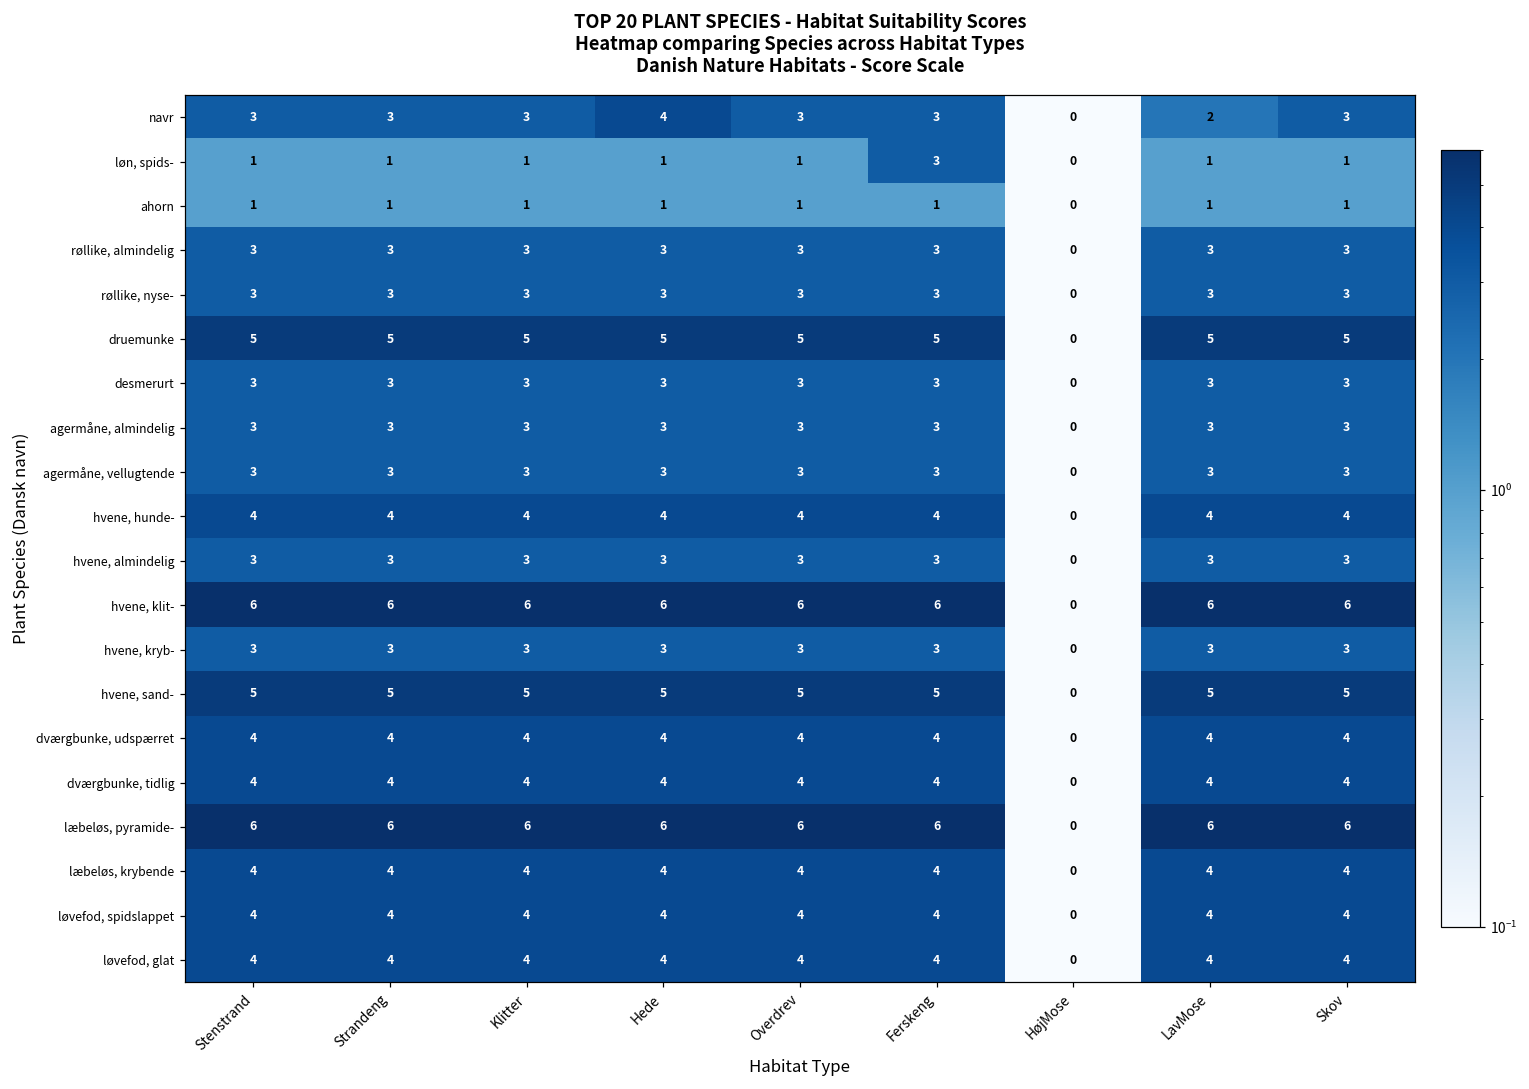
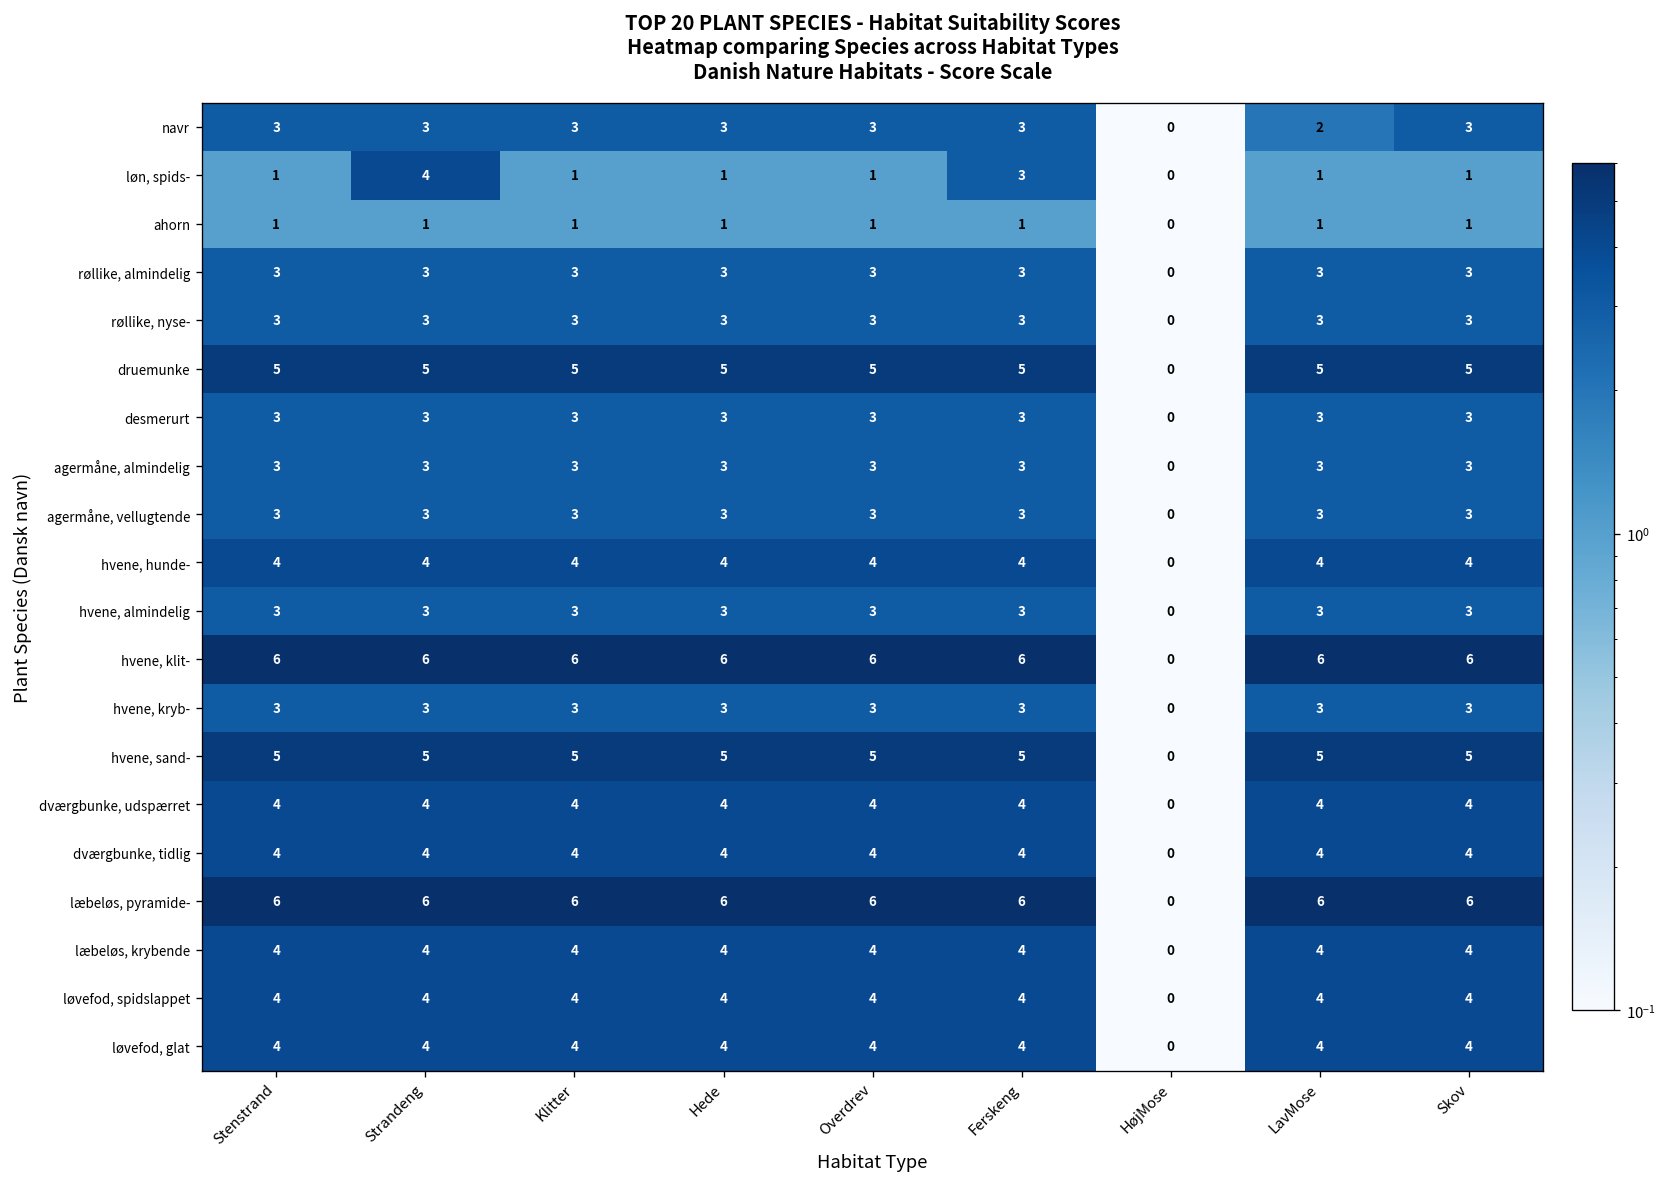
  {
    "navr": {
      "Stenstrand": 3,
      "Strandeng": 3,
      "Klitter": 3,
-     "Hede": 4,
+     "Hede": 3,
      "Overdrev": 3,
      "Ferskeng": 3,
      "HøjMose": 0,
      "LavMose": 2,
      "Skov": 3
    },
    "løn, spids-": {
      "Stenstrand": 1,
-     "Strandeng": 1,
+     "Strandeng": 4,
      "Klitter": 1,
      "Hede": 1,
      "Overdrev": 1,
      "Ferskeng": 3,
      "HøjMose": 0,
      "LavMose": 1,
      "Skov": 1
    },
    "ahorn": {
      "Stenstrand": 1,
      "Strandeng": 1,
      "Klitter": 1,
      "Hede": 1,
      "Overdrev": 1,
      "Ferskeng": 1,
      "HøjMose": 0,
      "LavMose": 1,
      "Skov": 1
    },
    "røllike, almindelig": {
      "Stenstrand": 3,
      "Strandeng": 3,
      "Klitter": 3,
      "Hede": 3,
      "Overdrev": 3,
      "Ferskeng": 3,
      "HøjMose": 0,
      "LavMose": 3,
      "Skov": 3
    },
    "røllike, nyse-": {
      "Stenstrand": 3,
      "Strandeng": 3,
      "Klitter": 3,
      "Hede": 3,
      "Overdrev": 3,
      "Ferskeng": 3,
      "HøjMose": 0,
      "LavMose": 3,
      "Skov": 3
    },
    "druemunke": {
      "Stenstrand": 5,
      "Strandeng": 5,
      "Klitter": 5,
      "Hede": 5,
      "Overdrev": 5,
      "Ferskeng": 5,
      "HøjMose": 0,
      "LavMose": 5,
      "Skov": 5
    },
    "desmerurt": {
      "Stenstrand": 3,
      "Strandeng": 3,
      "Klitter": 3,
      "Hede": 3,
      "Overdrev": 3,
      "Ferskeng": 3,
      "HøjMose": 0,
      "LavMose": 3,
      "Skov": 3
    },
    "agermåne, almindelig": {
      "Stenstrand": 3,
      "Strandeng": 3,
      "Klitter": 3,
      "Hede": 3,
      "Overdrev": 3,
      "Ferskeng": 3,
      "HøjMose": 0,
      "LavMose": 3,
      "Skov": 3
    },
    "agermåne, vellugtende": {
      "Stenstrand": 3,
      "Strandeng": 3,
      "Klitter": 3,
      "Hede": 3,
      "Overdrev": 3,
      "Ferskeng": 3,
      "HøjMose": 0,
      "LavMose": 3,
      "Skov": 3
    },
    "hvene, hunde-": {
      "Stenstrand": 4,
      "Strandeng": 4,
      "Klitter": 4,
      "Hede": 4,
      "Overdrev": 4,
      "Ferskeng": 4,
      "HøjMose": 0,
      "LavMose": 4,
      "Skov": 4
    },
    "hvene, almindelig": {
      "Stenstrand": 3,
      "Strandeng": 3,
      "Klitter": 3,
      "Hede": 3,
      "Overdrev": 3,
      "Ferskeng": 3,
      "HøjMose": 0,
      "LavMose": 3,
      "Skov": 3
    },
    "hvene, klit-": {
      "Stenstrand": 6,
      "Strandeng": 6,
      "Klitter": 6,
      "Hede": 6,
      "Overdrev": 6,
      "Ferskeng": 6,
      "HøjMose": 0,
      "LavMose": 6,
      "Skov": 6
    },
    "hvene, kryb-": {
      "Stenstrand": 3,
      "Strandeng": 3,
      "Klitter": 3,
      "Hede": 3,
      "Overdrev": 3,
      "Ferskeng": 3,
      "HøjMose": 0,
      "LavMose": 3,
      "Skov": 3
    },
    "hvene, sand-": {
      "Stenstrand": 5,
      "Strandeng": 5,
      "Klitter": 5,
      "Hede": 5,
      "Overdrev": 5,
      "Ferskeng": 5,
      "HøjMose": 0,
      "LavMose": 5,
      "Skov": 5
    },
    "dværgbunke, udspærret": {
      "Stenstrand": 4,
      "Strandeng": 4,
      "Klitter": 4,
      "Hede": 4,
      "Overdrev": 4,
      "Ferskeng": 4,
      "HøjMose": 0,
      "LavMose": 4,
      "Skov": 4
    },
    "dværgbunke, tidlig": {
      "Stenstrand": 4,
      "Strandeng": 4,
      "Klitter": 4,
      "Hede": 4,
      "Overdrev": 4,
      "Ferskeng": 4,
      "HøjMose": 0,
      "LavMose": 4,
      "Skov": 4
    },
    "læbeløs, pyramide-": {
      "Stenstrand": 6,
      "Strandeng": 6,
      "Klitter": 6,
      "Hede": 6,
      "Overdrev": 6,
      "Ferskeng": 6,
      "HøjMose": 0,
      "LavMose": 6,
      "Skov": 6
    },
    "læbeløs, krybende": {
      "Stenstrand": 4,
      "Strandeng": 4,
      "Klitter": 4,
      "Hede": 4,
      "Overdrev": 4,
      "Ferskeng": 4,
      "HøjMose": 0,
      "LavMose": 4,
      "Skov": 4
    },
    "løvefod, spidslappet": {
      "Stenstrand": 4,
      "Strandeng": 4,
      "Klitter": 4,
      "Hede": 4,
      "Overdrev": 4,
      "Ferskeng": 4,
      "HøjMose": 0,
      "LavMose": 4,
      "Skov": 4
    },
    "løvefod, glat": {
      "Stenstrand": 4,
      "Strandeng": 4,
      "Klitter": 4,
      "Hede": 4,
      "Overdrev": 4,
      "Ferskeng": 4,
      "HøjMose": 0,
      "LavMose": 4,
      "Skov": 4
    }
  }
